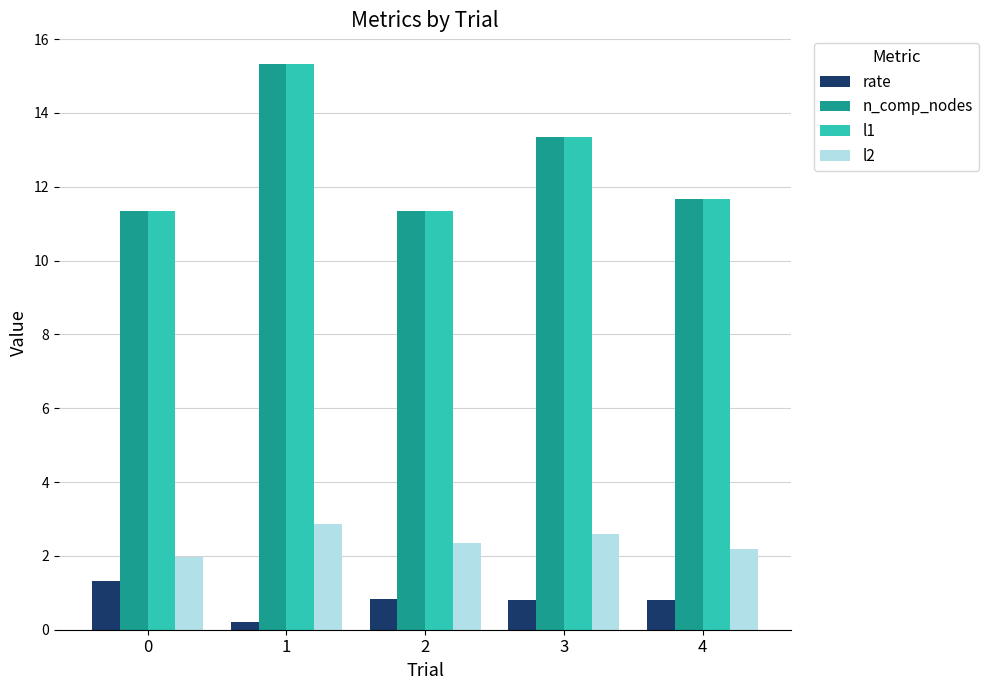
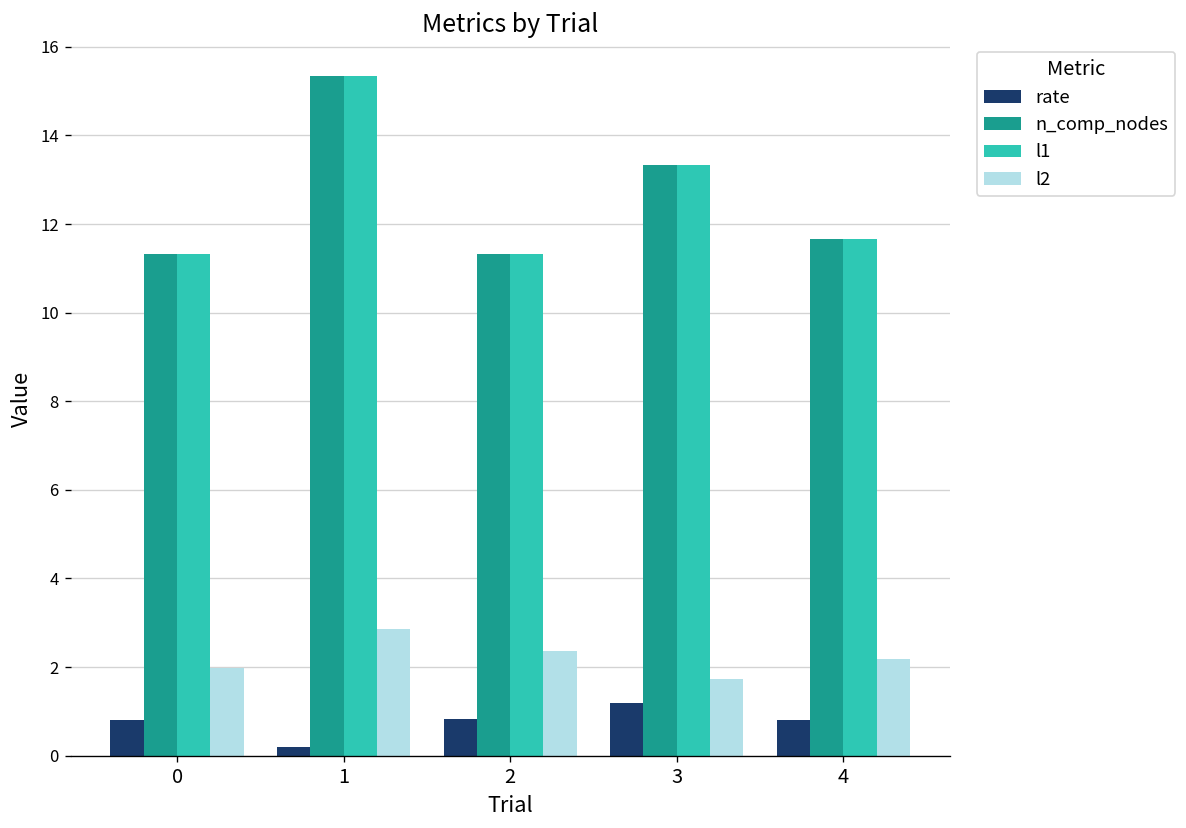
  {
    "rate": {
-     "0": 1.3,
+     "0": 0.8,
      "1": 0.2,
      "2": 0.8,
-     "3": 0.8,
+     "3": 1.2,
      "4": 0.8
    },
    "l2": {
      "0": 2.0,
      "1": 2.9,
      "2": 2.4,
-     "3": 2.6,
+     "3": 1.7,
      "4": 2.2
    }
  }
